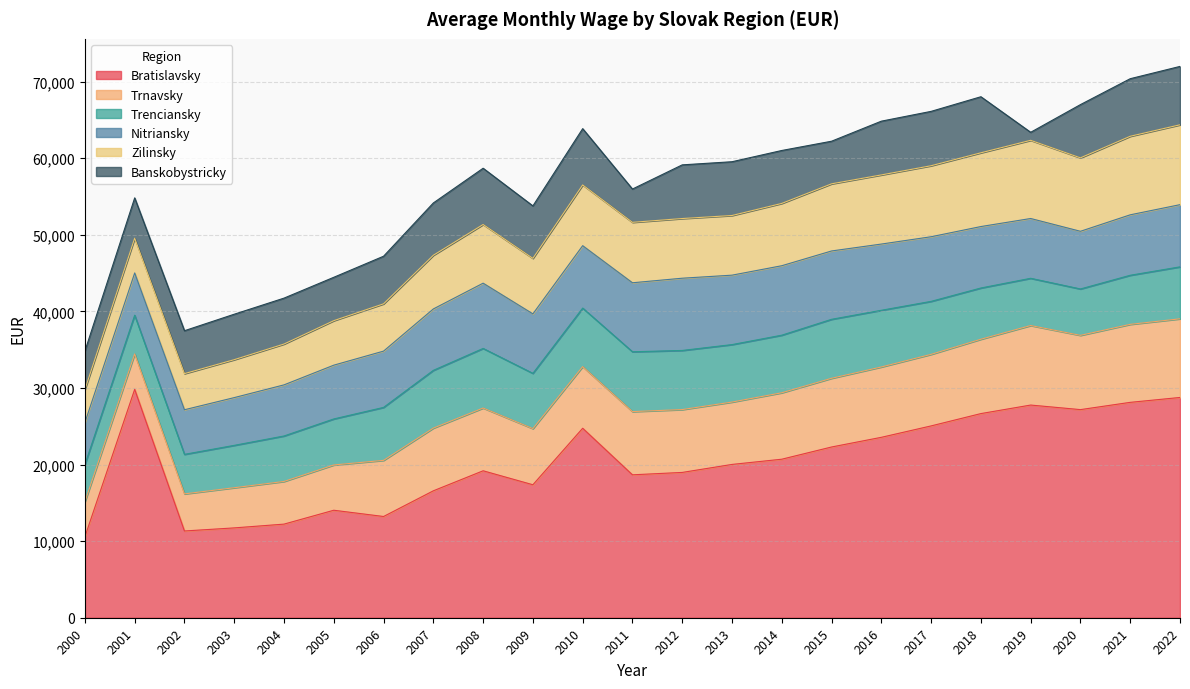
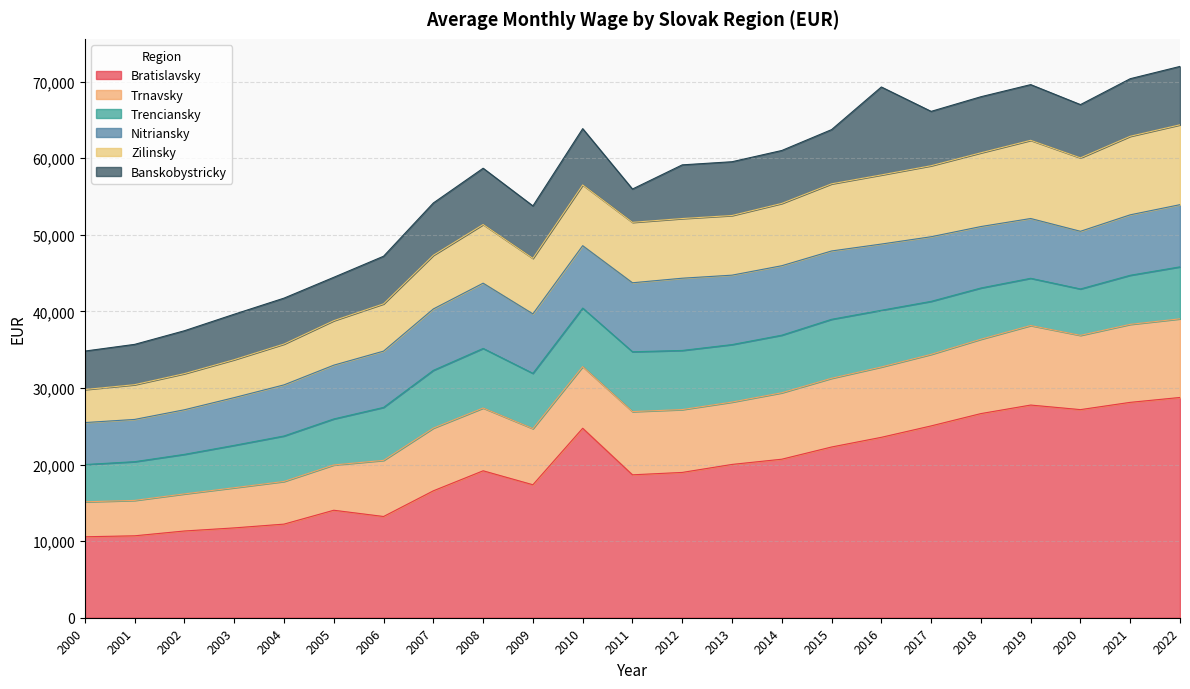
  {
    "Bratislavsky": {
      "2000": "11,000",
-     "2001": "30,000",
+     "2001": "11,000",
      "2002": "11,000",
      "2003": "12,000",
      "2004": "12,000",
      "2005": "14,000",
      "2006": "13,000",
      "2007": "17,000",
      "2008": "19,000",
      "2009": "17,000",
      "2010": "25,000",
      "2011": "19,000",
      "2012": "19,000",
      "2013": "20,000",
      "2014": "21,000",
      "2015": "22,000",
      "2016": "24,000",
      "2017": "25,000",
      "2018": "27,000",
      "2019": "28,000",
      "2020": "27,000",
      "2021": "28,000",
      "2022": "29,000"
    },
    "Banskobystricky": {
      "2000": "5,000",
      "2001": "5,000",
      "2002": "6,000",
      "2003": "6,000",
      "2004": "6,000",
      "2005": "6,000",
      "2006": "6,000",
      "2007": "7,000",
      "2008": "7,000",
      "2009": "7,000",
      "2010": "7,000",
      "2011": "4,000",
      "2012": "7,000",
      "2013": "7,000",
      "2014": "7,000",
-     "2015": "6,000",
-     "2016": "7,000",
+     "2015": "7,000",
+     "2016": "11,000",
      "2017": "7,000",
      "2018": "7,000",
-     "2019": "1,000",
+     "2019": "7,000",
      "2020": "7,000",
      "2021": "8,000",
      "2022": "8,000"
    }
  }
